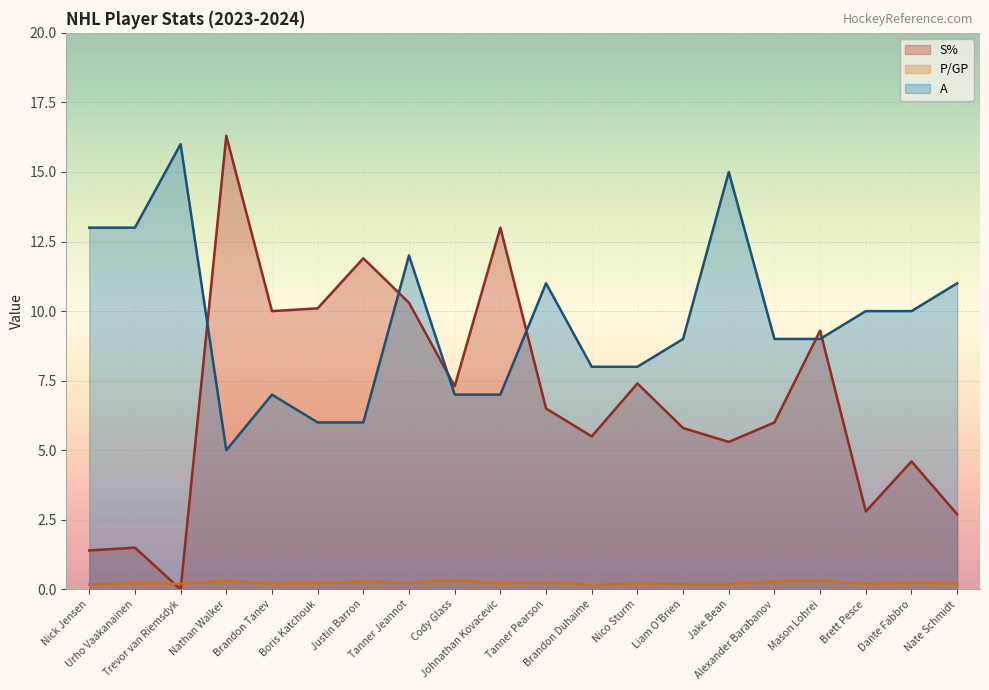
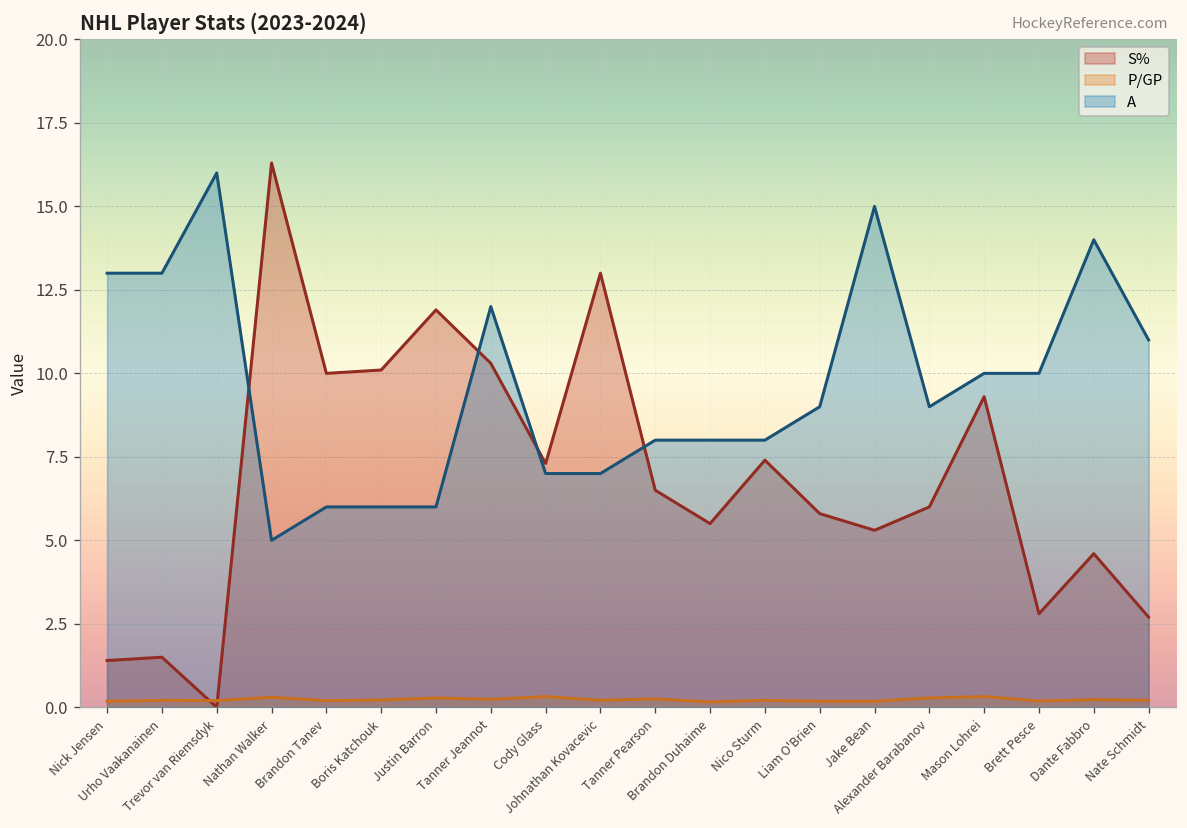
  {
    "A": {
      "Nick Jensen": 13,
      "Urho Vaakanainen": 13,
      "Trevor van Riemsdyk": 16,
      "Nathan Walker": 5,
-     "Brandon Tanev": 7,
+     "Brandon Tanev": 6,
      "Boris Katchouk": 6,
      "Justin Barron": 6,
      "Tanner Jeannot": 12,
      "Cody Glass": 7,
      "Johnathan Kovacevic": 7,
-     "Tanner Pearson": 11,
+     "Tanner Pearson": 8,
      "Brandon Duhaime": 8,
      "Nico Sturm": 8,
      "Liam O'Brien": 9,
      "Jake Bean": 15,
      "Alexander Barabanov": 9,
-     "Mason Lohrei": 9,
+     "Mason Lohrei": 10,
      "Brett Pesce": 10,
-     "Dante Fabbro": 10,
+     "Dante Fabbro": 14,
      "Nate Schmidt": 11
    }
  }
